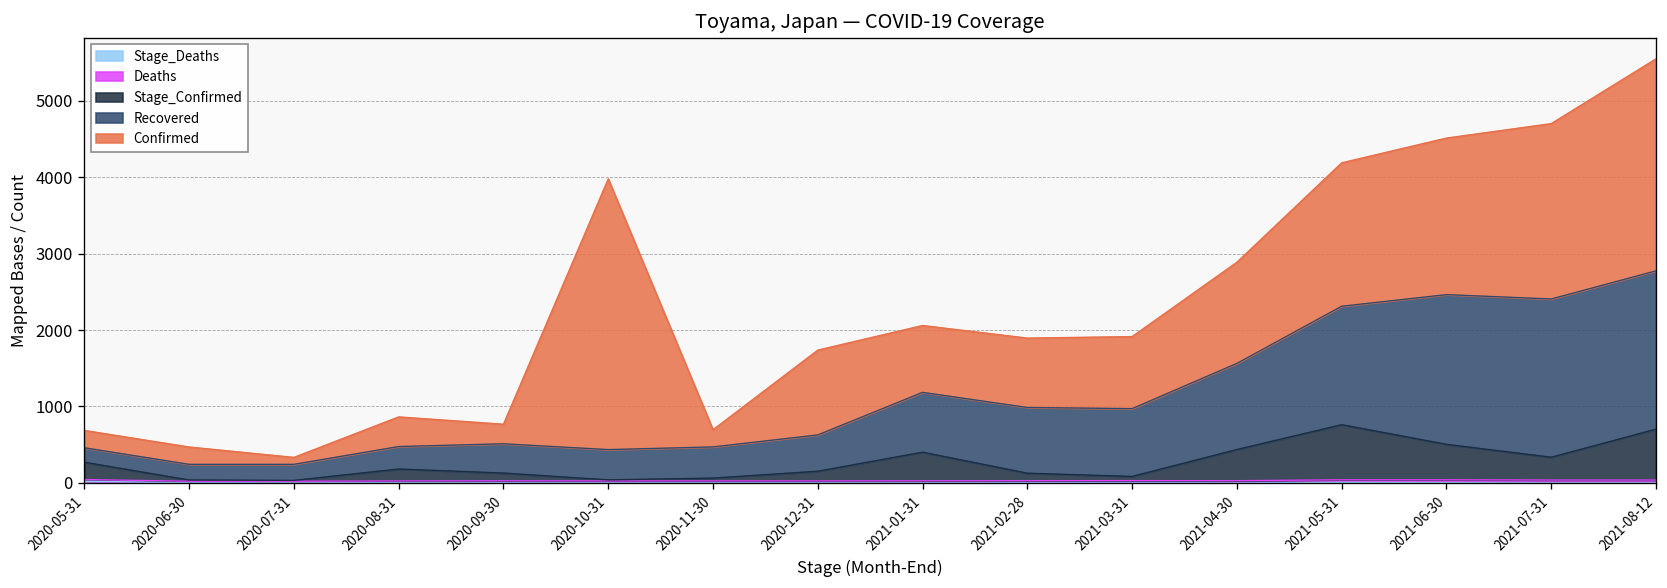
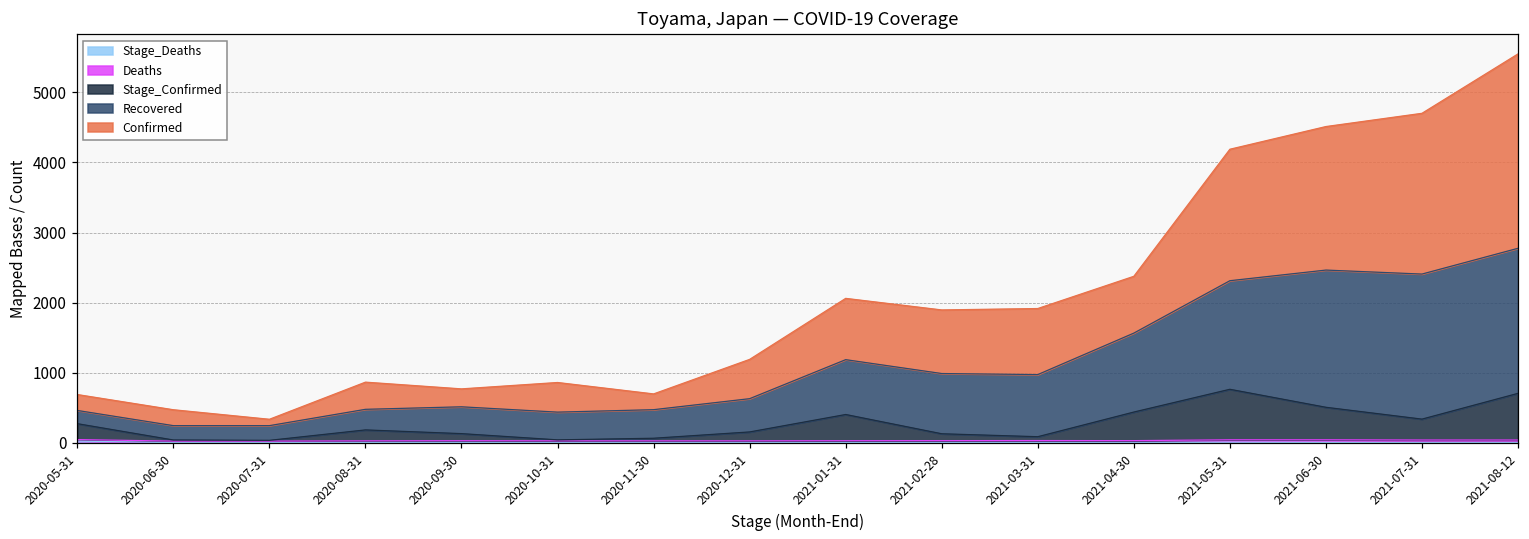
  {
    "Confirmed": {
      "2020-05-31": 200,
      "2020-06-30": 200,
      "2020-07-31": 100,
      "2020-08-31": 400,
      "2020-09-30": 300,
-     "2020-10-31": 3500,
+     "2020-10-31": 400,
      "2020-11-30": 200,
-     "2020-12-31": 1100,
+     "2020-12-31": 600,
      "2021-01-31": 900,
      "2021-02-28": 900,
      "2021-03-31": 900,
-     "2021-04-30": 1300,
+     "2021-04-30": 800,
      "2021-05-31": 1900,
      "2021-06-30": 2000,
      "2021-07-31": 2300,
      "2021-08-12": 2800
    }
  }
